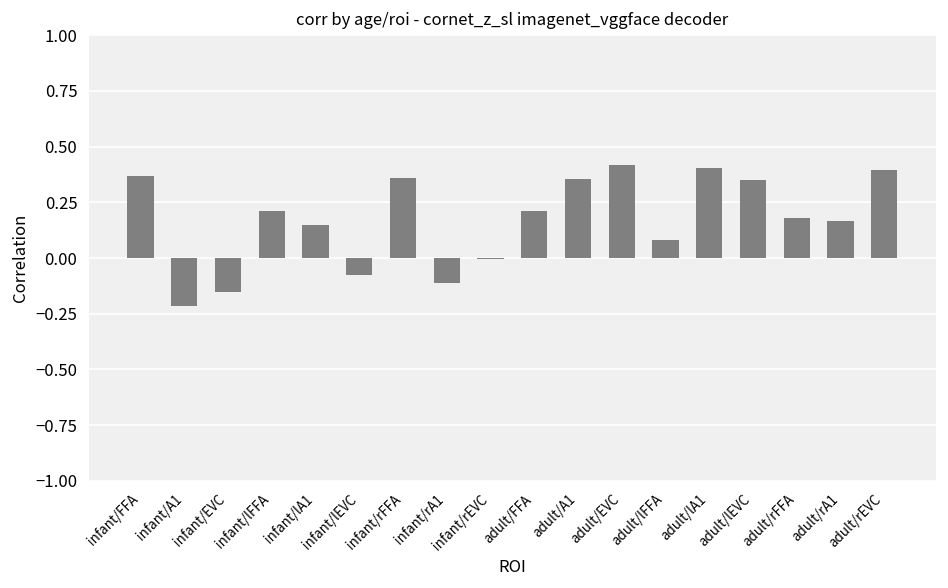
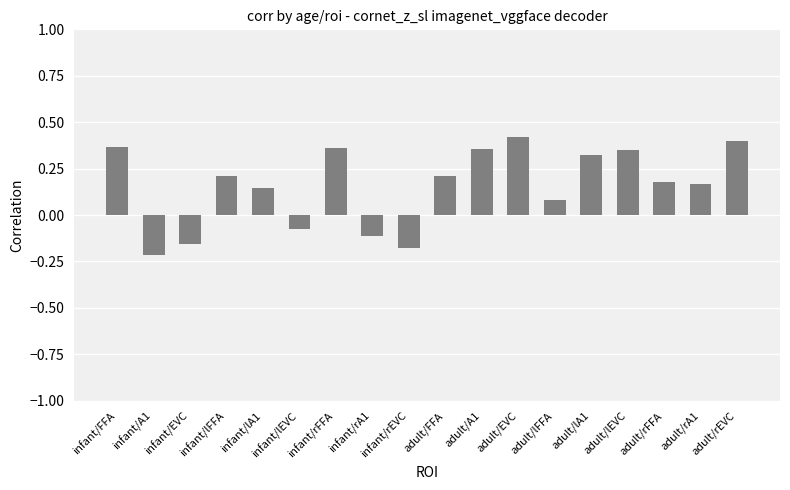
  {
    "infant/FFA": 0.37,
    "infant/A1": -0.21,
    "infant/EVC": -0.15,
    "infant/lFFA": 0.21,
    "infant/lA1": 0.15,
    "infant/lEVC": -0.08,
    "infant/rFFA": 0.36,
    "infant/rA1": -0.11,
-   "infant/rEVC": 0.00,
+   "infant/rEVC": -0.18,
    "adult/FFA": 0.21,
    "adult/A1": 0.35,
    "adult/EVC": 0.42,
    "adult/lFFA": 0.08,
-   "adult/lA1": 0.40,
+   "adult/lA1": 0.32,
    "adult/lEVC": 0.35,
    "adult/rFFA": 0.18,
    "adult/rA1": 0.17,
    "adult/rEVC": 0.40
  }
